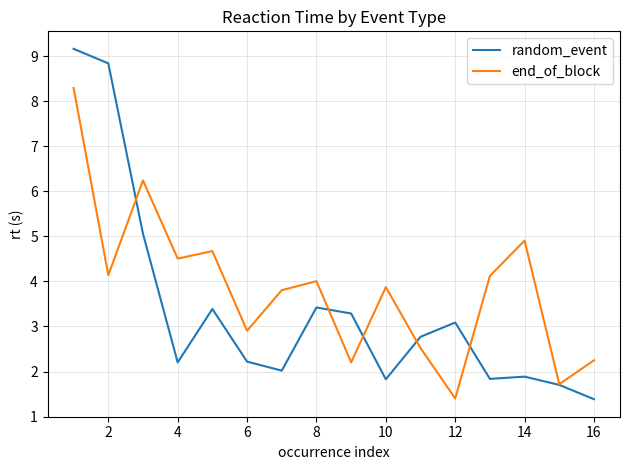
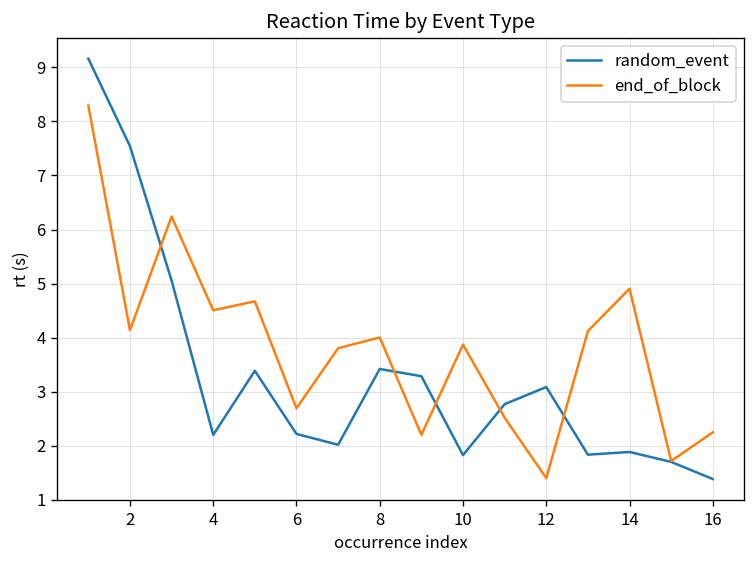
  {
    "random_event": {
-     "2": 8.8,
+     "2": 7.5,
      "4": 2.2,
      "6": 2.2,
      "8": 3.4,
      "10": 1.8,
      "12": 3.1,
      "14": 1.9,
      "16": 1.4
    },
    "end_of_block": {
      "2": 4.1,
      "4": 4.5,
-     "6": 2.9,
+     "6": 2.7,
      "8": 4.0,
      "10": 3.9,
      "12": 1.4,
      "14": 4.9,
      "16": 2.2
    }
  }
